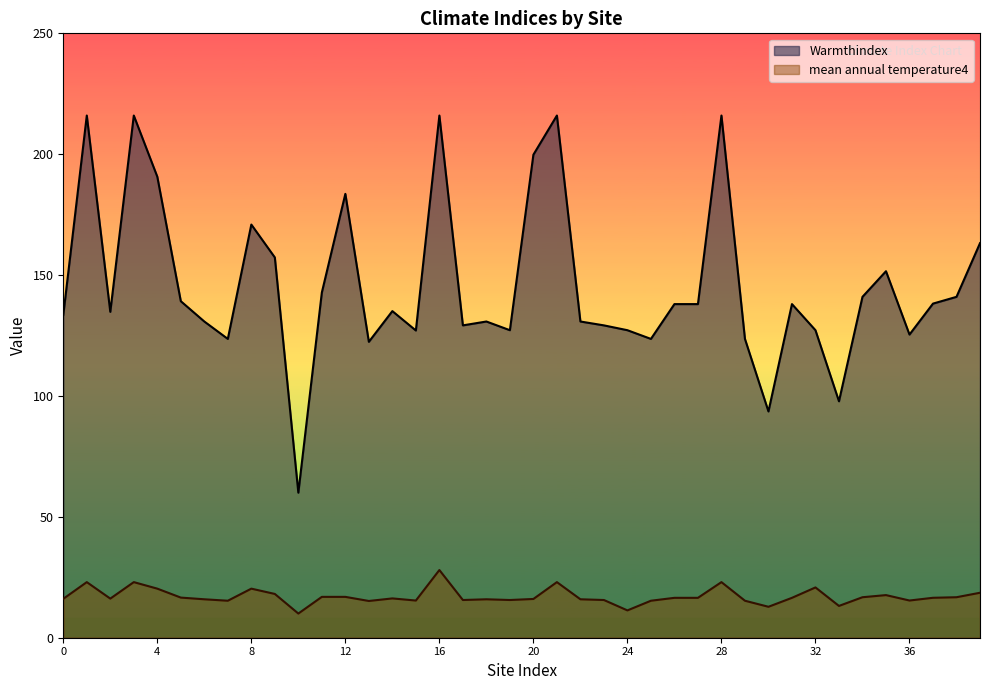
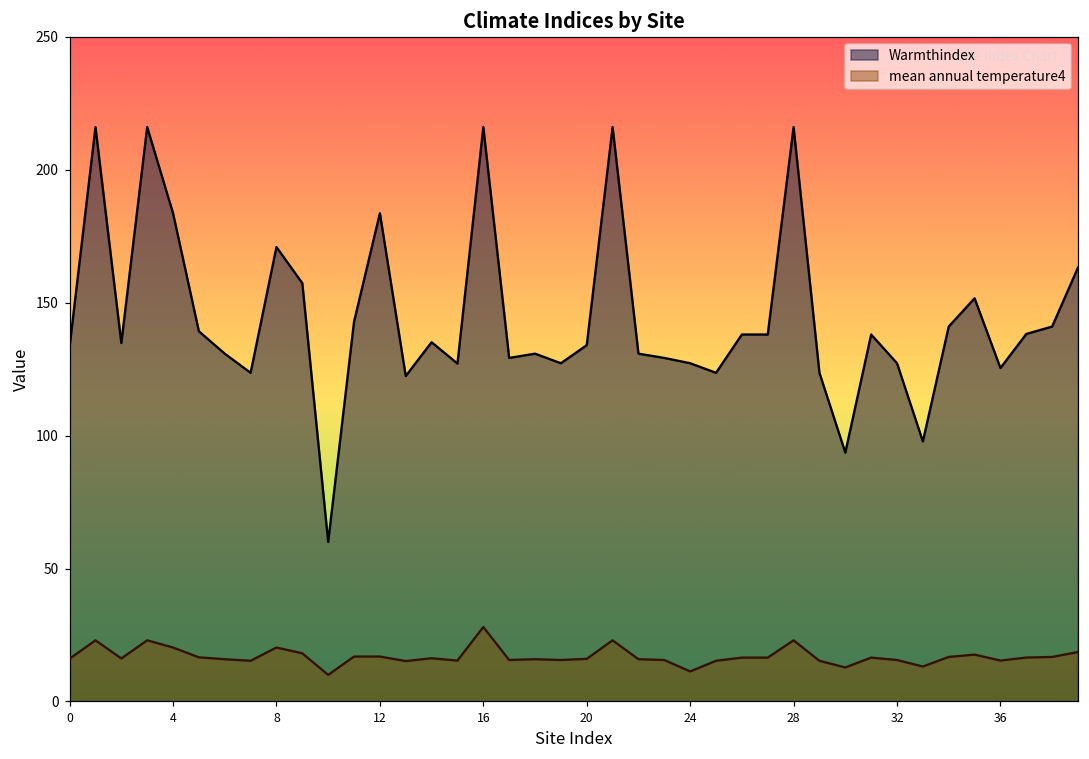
  {
    "Warmthindex": {
      "0": 134,
-     "4": 191,
+     "4": 184,
      "8": 171,
      "12": 184,
      "16": 216,
-     "20": 200,
+     "20": 134,
      "24": 127,
      "28": 216,
      "32": 127,
      "36": 125
    },
    "mean annual temperature4": {
      "0": 16,
      "4": 20,
      "8": 20,
      "12": 17,
      "16": 28,
      "20": 16,
      "24": 11,
      "28": 23,
-     "32": 21,
+     "32": 16,
      "36": 15
    }
  }
